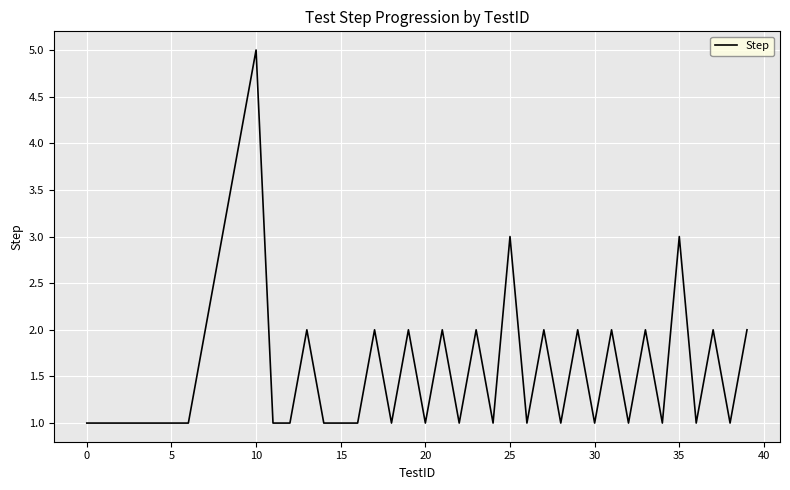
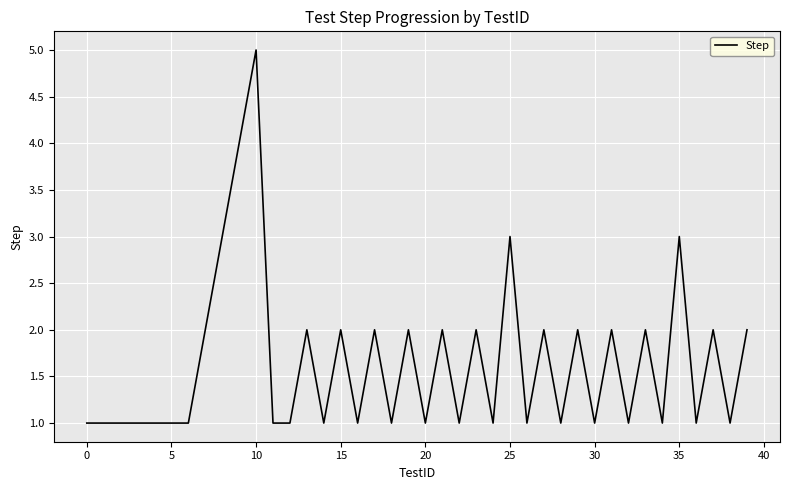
  {
    "0": 1,
    "5": 1,
    "10": 5,
-   "15": 1,
+   "15": 2,
    "20": 1,
    "25": 3,
    "30": 1,
    "35": 3
  }
